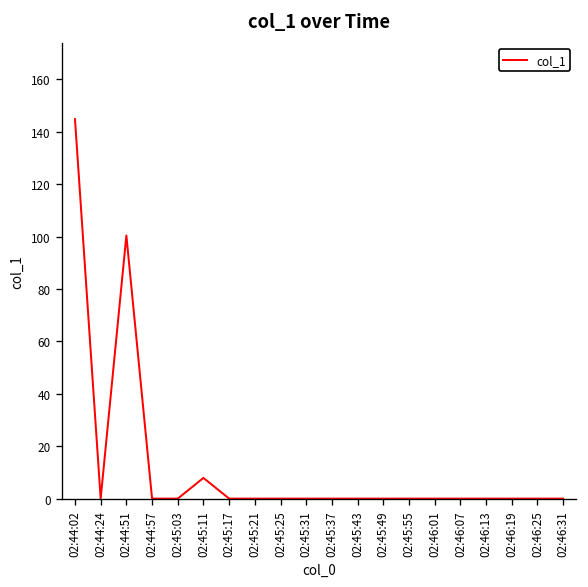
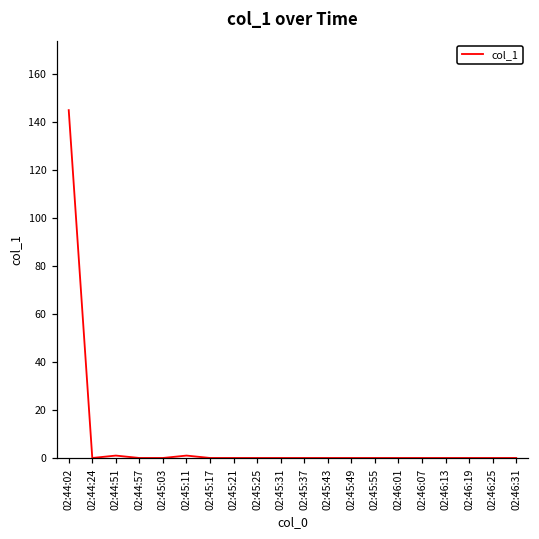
  {
    "02:44:02": 145,
    "02:44:24": 0,
-   "02:44:51": 100,
+   "02:44:51": 1,
    "02:44:57": 0,
    "02:45:03": 0,
-   "02:45:11": 8,
+   "02:45:11": 1,
    "02:45:17": 0,
    "02:45:21": 0,
    "02:45:25": 0,
    "02:45:31": 0,
    "02:45:37": 0,
    "02:45:43": 0,
    "02:45:49": 0,
    "02:45:55": 0,
    "02:46:01": 0,
    "02:46:07": 0,
    "02:46:13": 0,
    "02:46:19": 0,
    "02:46:25": 0,
    "02:46:31": 0
  }
